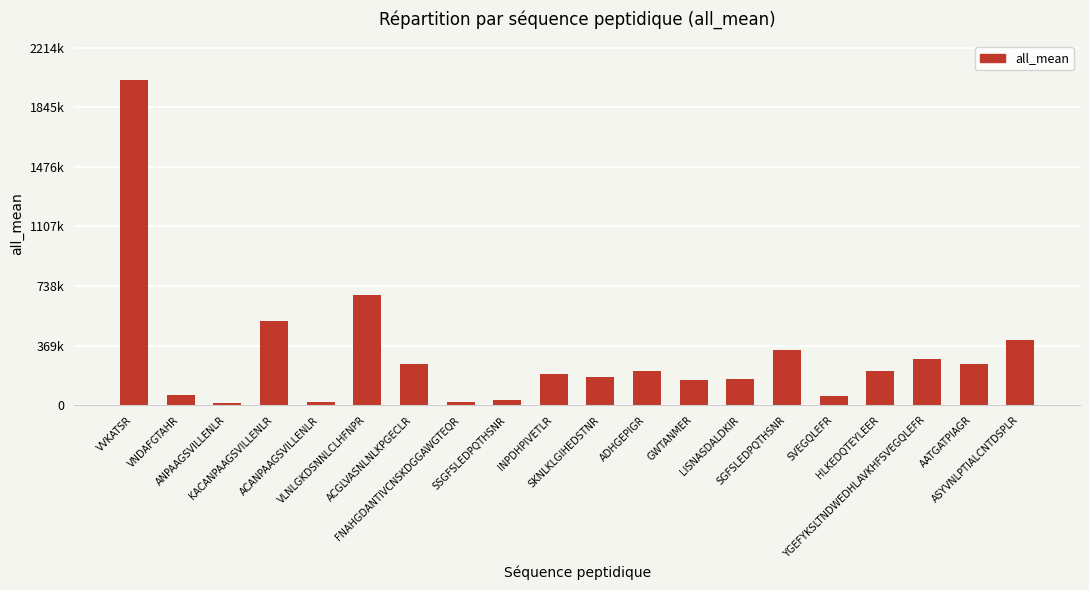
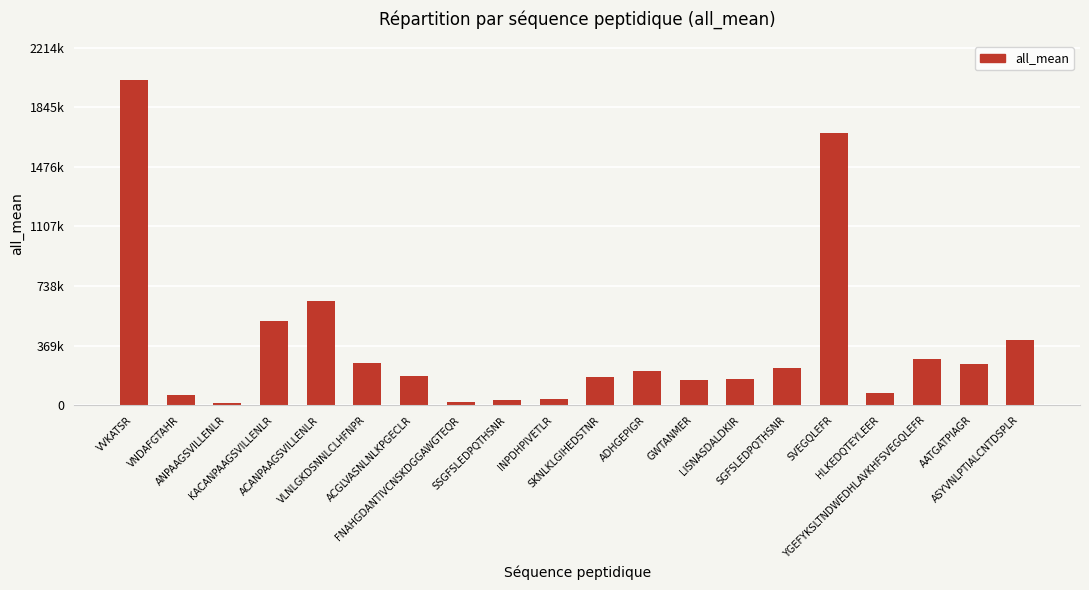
  {
    "VVKATSR": 2010000,
    "VNDAFGTAHR": 60000,
    "KACANPAAGSVILLENLR": 520000,
-   "ACANPAAGSVILLENLR": 20000,
-   "VLNLGKDSNNLCLHFNPR": 680000,
-   "ACGLVASNLNLKPGECLR": 260000,
+   "ACANPAAGSVILLENLR": 640000,
+   "VLNLGKDSNNLCLHFNPR": 260000,
+   "ACGLVASNLNLKPGECLR": 180000,
    "FNAHGDANTIVCNSKDGGAWGTEQR": 20000,
    "SSGFSLEDPQTHSNR": 30000,
-   "INPDHPIVETLR": 190000,
+   "INPDHPIVETLR": 40000,
    "SKNLKLGIHEDSTNR": 170000,
    "ADHGEPIGR": 210000,
    "GWTANMER": 150000,
    "LISNASDALDKIR": 160000,
-   "SGFSLEDPQTHSNR": 340000,
-   "SVEGQLEFR": 60000,
-   "HLKEDQTEYLEER": 210000,
+   "SGFSLEDPQTHSNR": 230000,
+   "SVEGQLEFR": 1690000,
+   "HLKEDQTEYLEER": 80000,
    "YGEFYKSLTNDWEDHLAVKHFSVEGQLEFR": 290000,
    "AATGATPIAGR": 250000,
    "ASYVNLPTIALCNTDSPLR": 400000
  }
